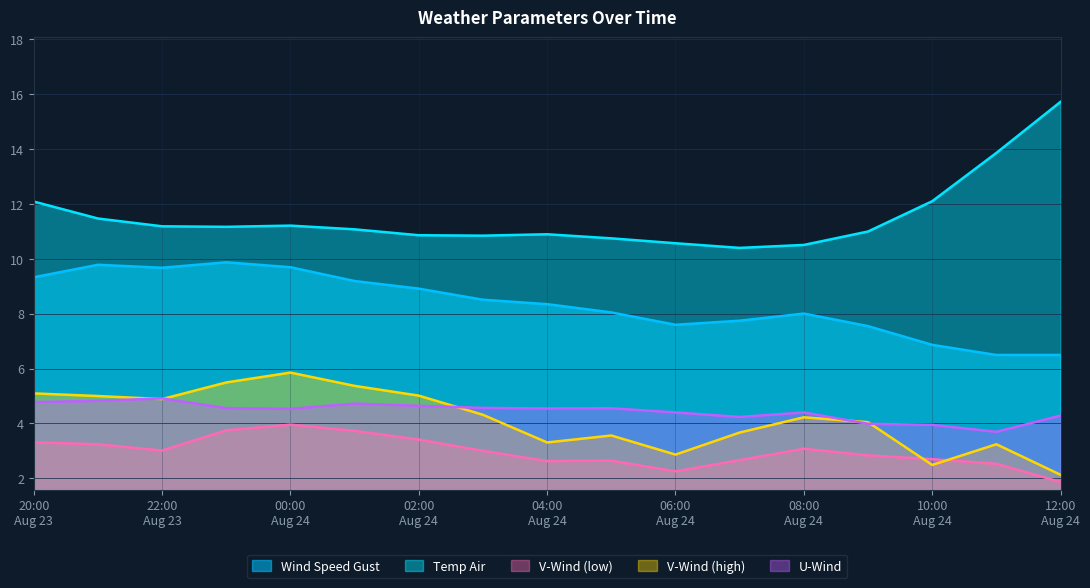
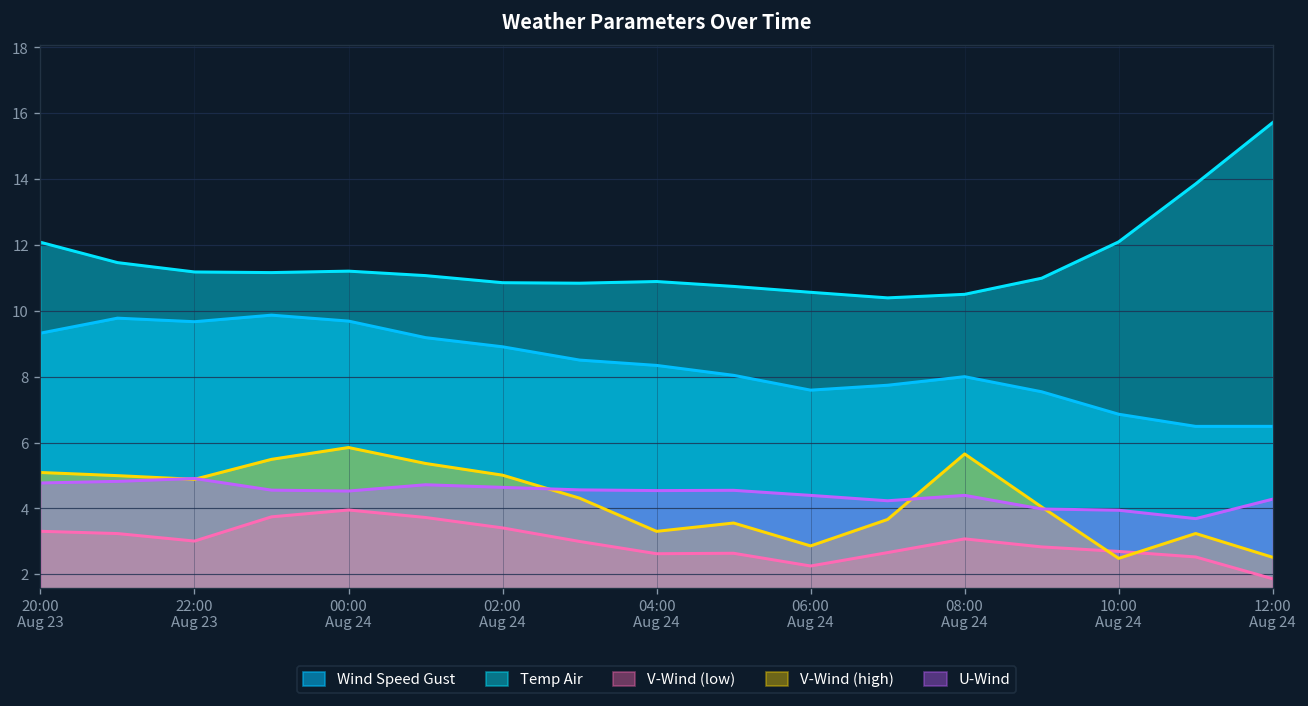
  {
    "V-Wind (high)": {
      "20:00 Aug 23": 5.1,
      "00:00 Aug 24": 5.9,
      "02:00 Aug 24": 5.0,
      "04:00 Aug 24": 3.3,
      "06:00 Aug 24": 2.9,
-     "08:00 Aug 24": 4.2,
+     "08:00 Aug 24": 5.7,
      "10:00 Aug 24": 2.5,
-     "12:00 Aug 24": 2.1
+     "12:00 Aug 24": 2.5
    }
  }
